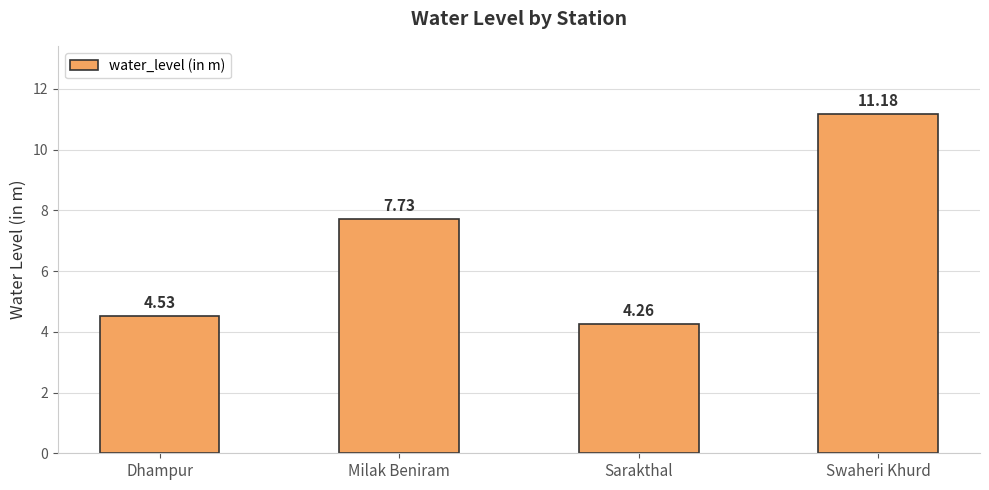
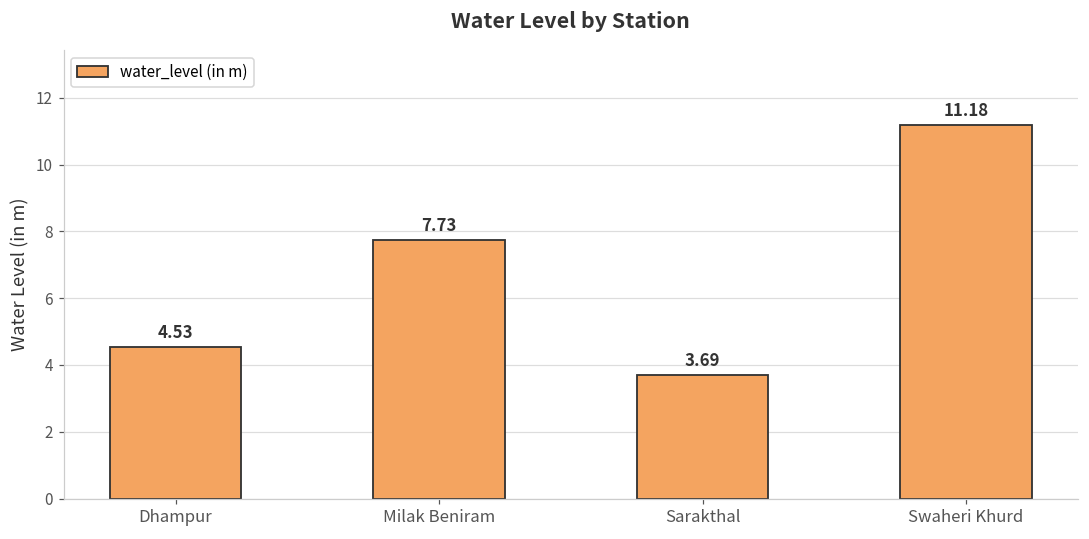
  {
    "Dhampur": 4.53,
    "Milak Beniram": 7.73,
-   "Sarakthal": 4.26,
+   "Sarakthal": 3.69,
    "Swaheri Khurd": 11.18
  }
